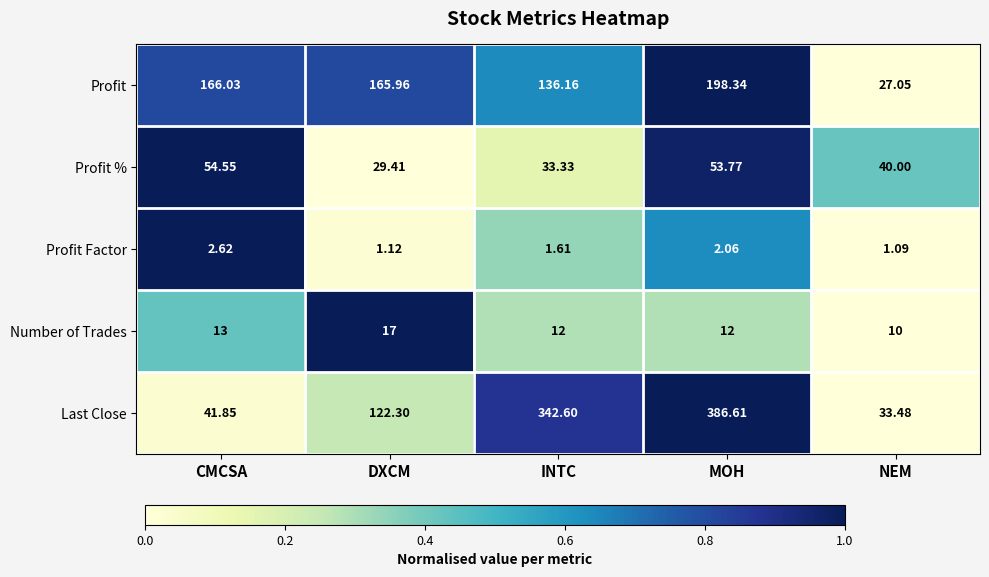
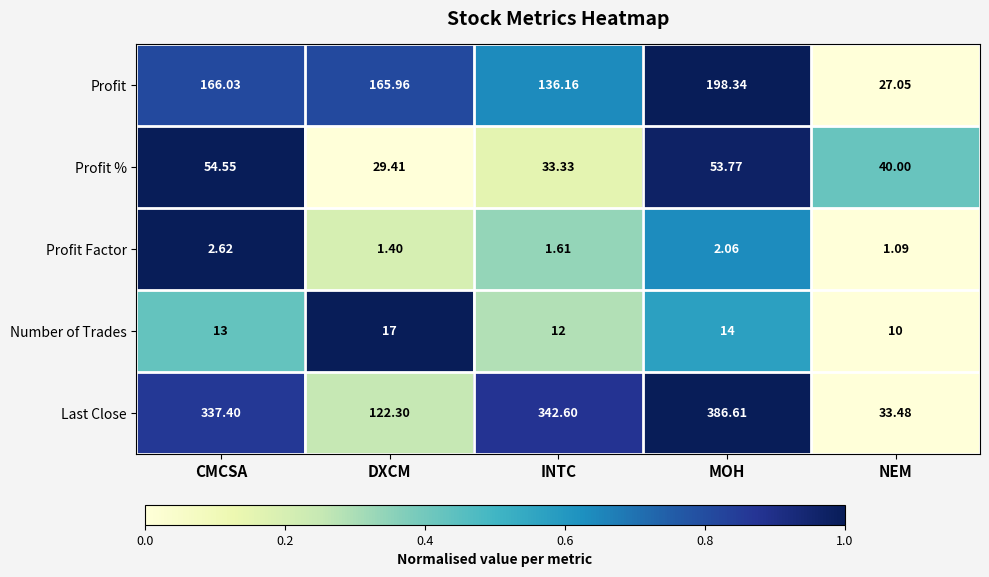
  {
    "Profit": {
      "CMCSA": 166.03,
      "DXCM": 165.96,
      "INTC": 136.16,
      "MOH": 198.34,
      "NEM": 27.05
    },
    "Profit %": {
      "CMCSA": 54.55,
      "DXCM": 29.41,
      "INTC": 33.33,
      "MOH": 53.77,
      "NEM": 40.00
    },
    "Profit Factor": {
      "CMCSA": 2.62,
-     "DXCM": 1.12,
+     "DXCM": 1.40,
      "INTC": 1.61,
      "MOH": 2.06,
      "NEM": 1.09
    },
    "Number of Trades": {
      "CMCSA": 13,
      "DXCM": 17,
      "INTC": 12,
-     "MOH": 12,
+     "MOH": 14,
      "NEM": 10
    },
    "Last Close": {
-     "CMCSA": 41.85,
+     "CMCSA": 337.40,
      "DXCM": 122.30,
      "INTC": 342.60,
      "MOH": 386.61,
      "NEM": 33.48
    }
  }
